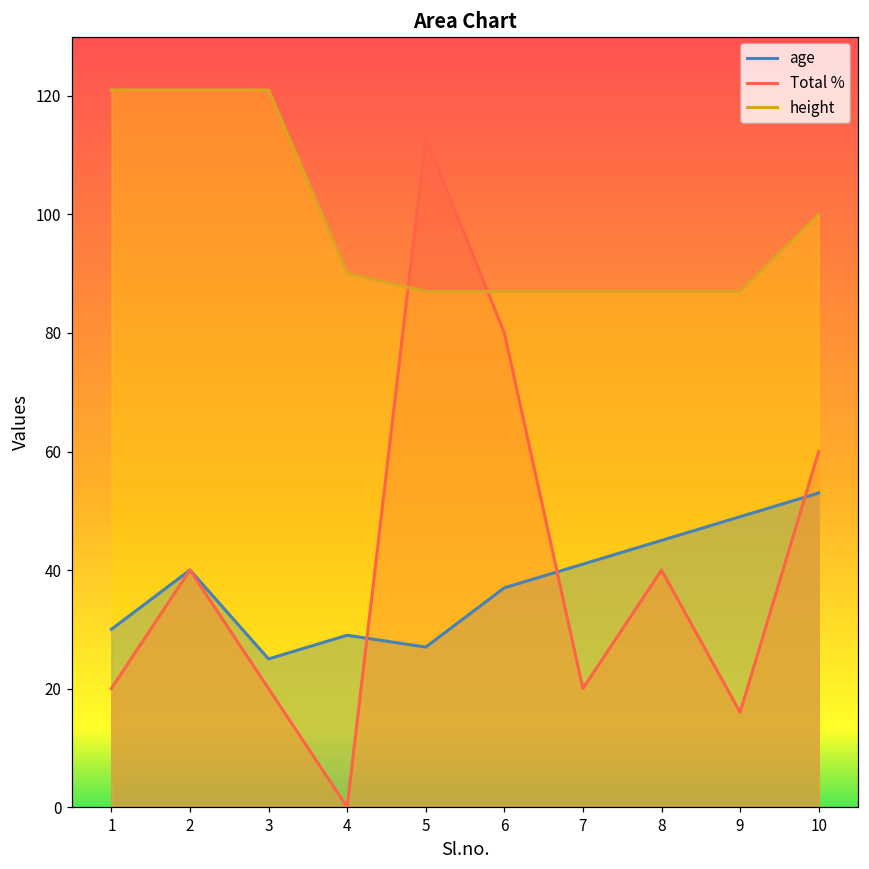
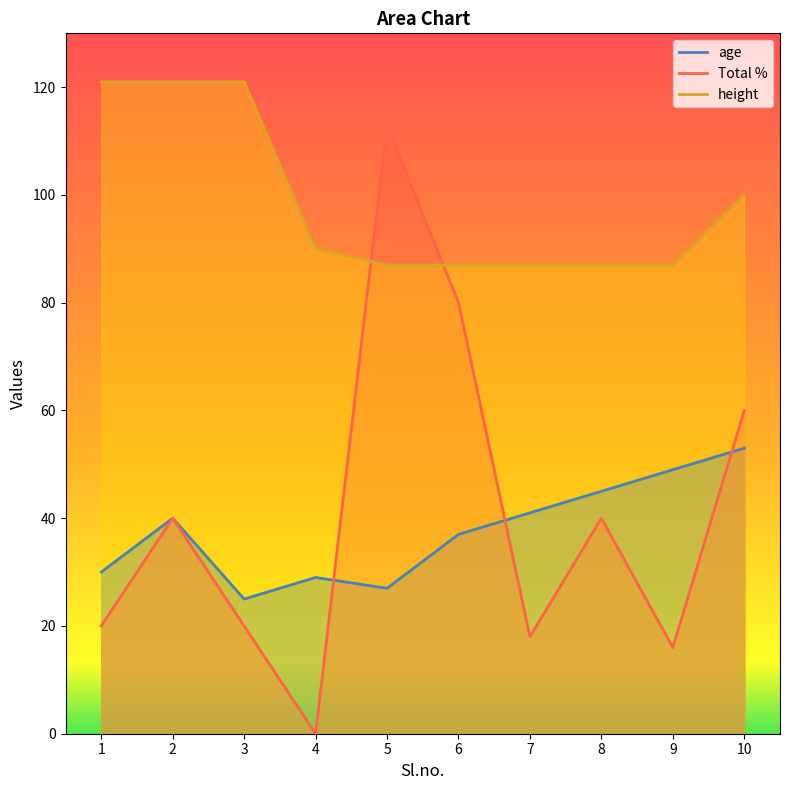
  {
    "age": {
      "1": 30,
      "3": 25,
      "4": 29,
      "5": 27,
      "6": 37,
      "7": 41,
      "8": 45,
      "9": 49,
      "10": 53
    },
    "Total %": {
      "1": 20,
      "3": 20,
      "4": 0,
      "5": 113,
      "6": 80,
-     "7": 20,
+     "7": 18,
      "8": 40,
      "9": 16,
      "10": 60
    }
  }
